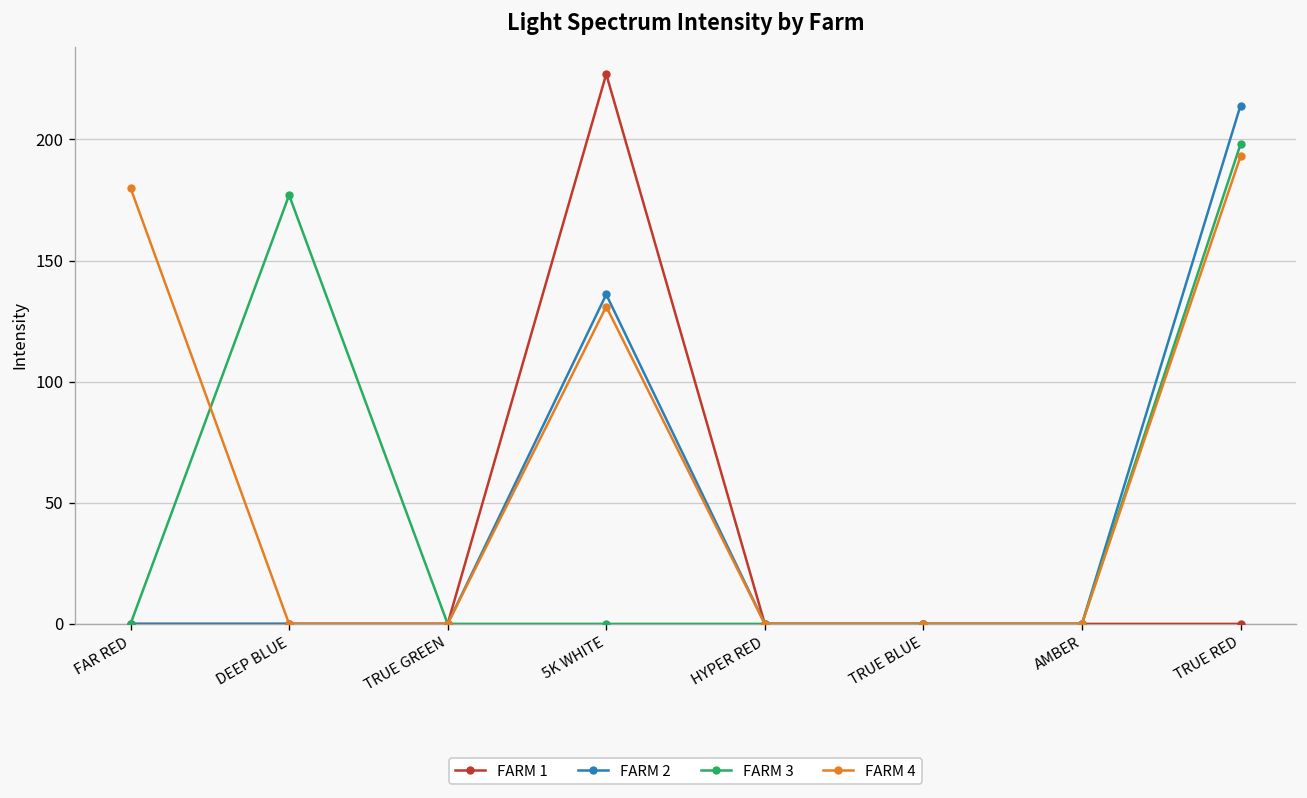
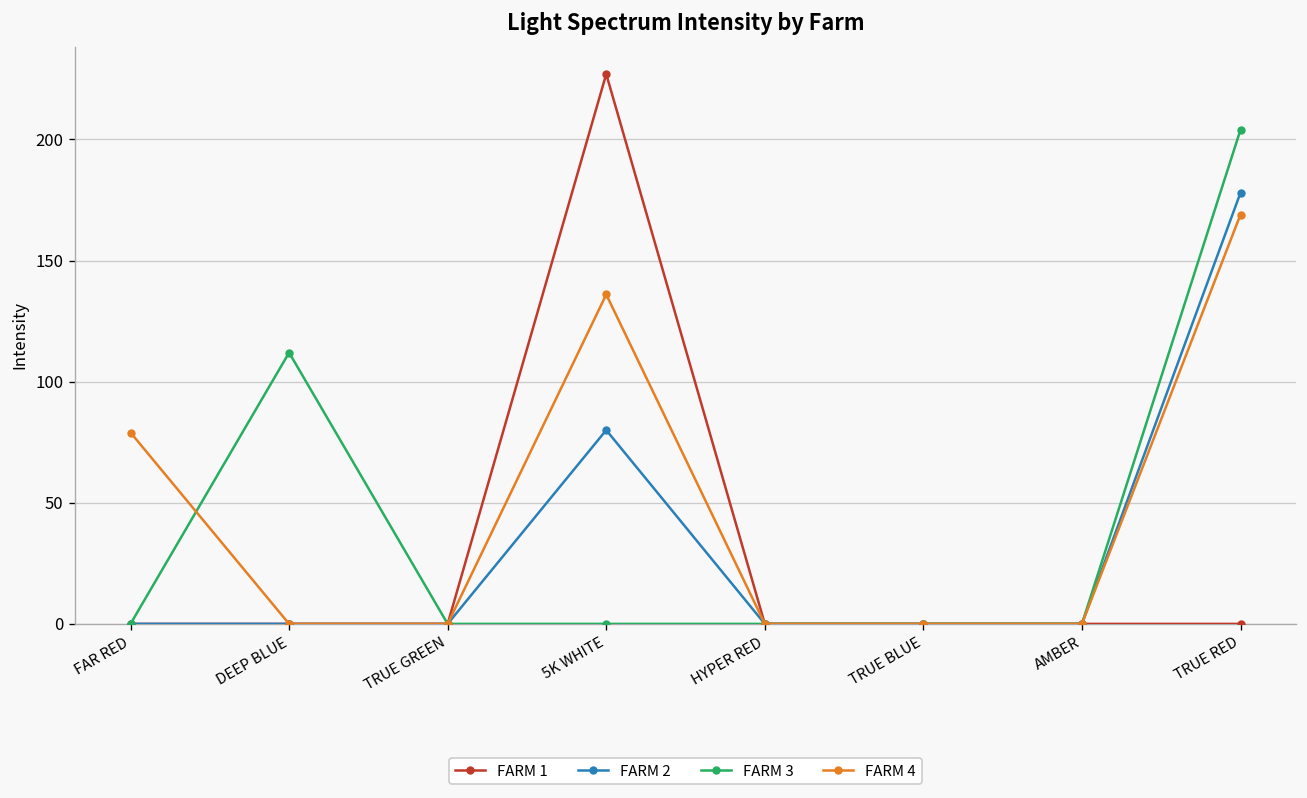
  {
    "FARM 1": {
      "5K WHITE": 227,
      "TRUE RED": 0
    },
    "FARM 2": {
-     "5K WHITE": 136,
-     "TRUE RED": 214
+     "5K WHITE": 80,
+     "TRUE RED": 178
    },
    "FARM 3": {
-     "DEEP BLUE": 177,
+     "DEEP BLUE": 112,
      "5K WHITE": 0,
-     "TRUE RED": 198
+     "TRUE RED": 204
    },
    "FARM 4": {
-     "FAR RED": 180,
-     "5K WHITE": 131,
-     "TRUE RED": 193
+     "FAR RED": 79,
+     "5K WHITE": 136,
+     "TRUE RED": 169
    }
  }
